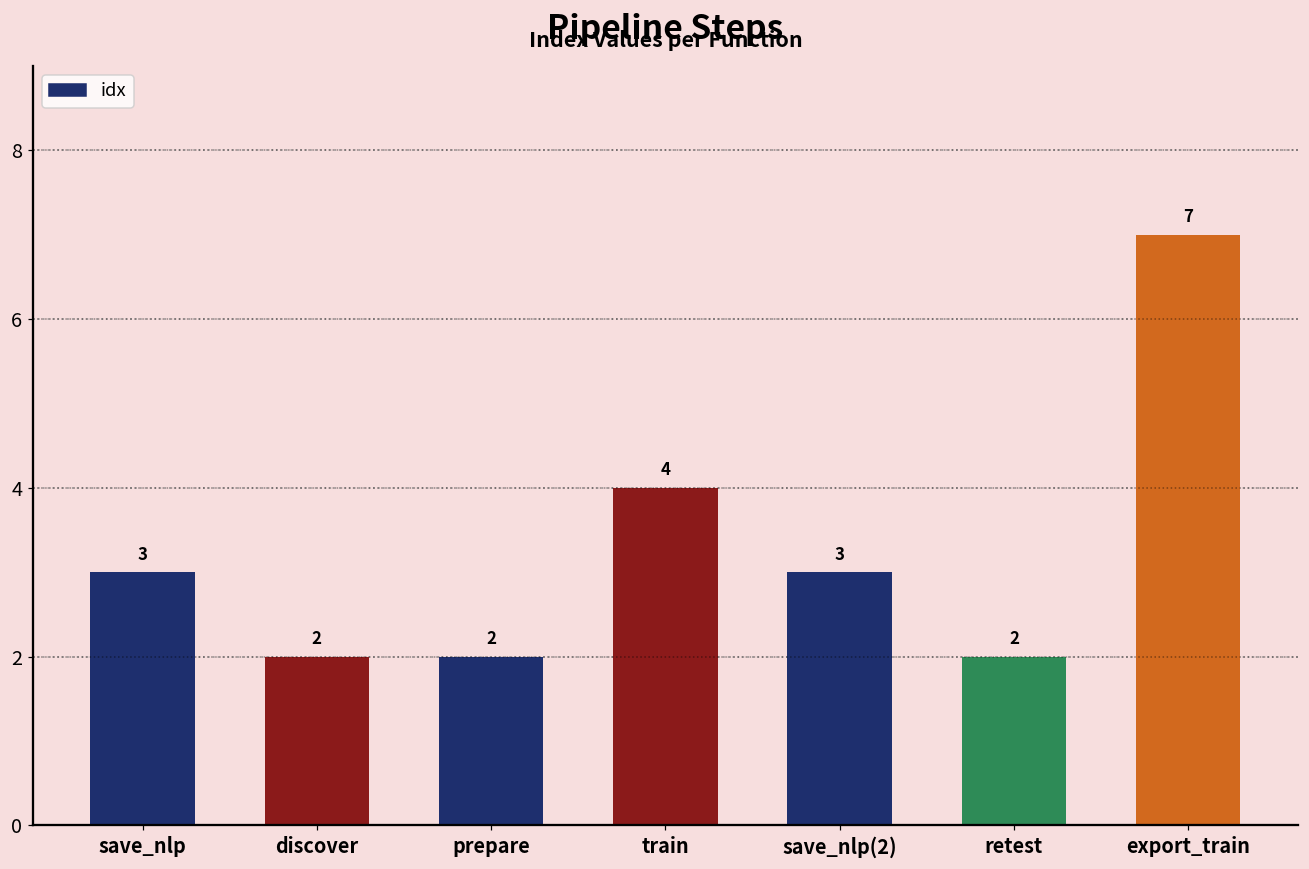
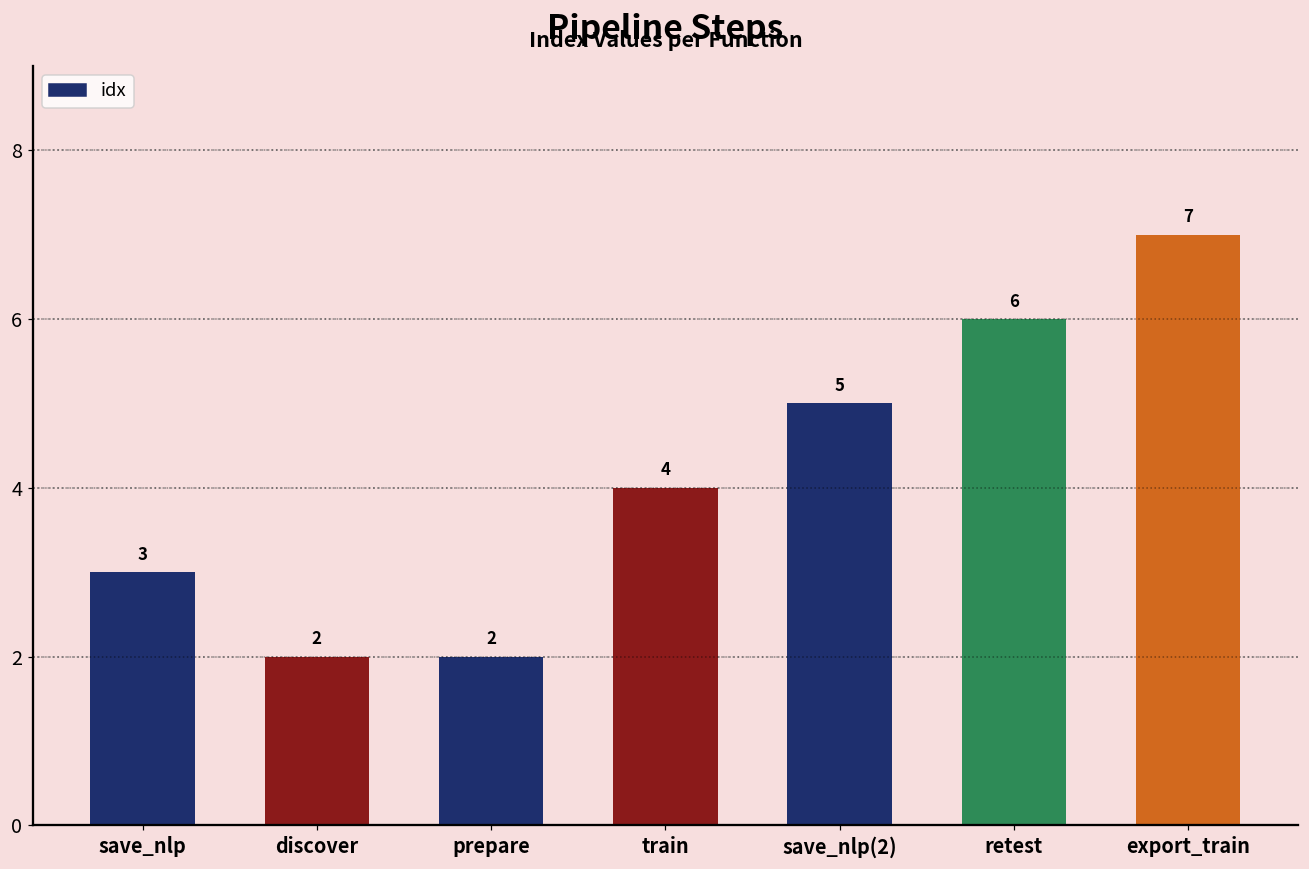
  {
    "save_nlp": 3,
    "discover": 2,
    "prepare": 2,
    "train": 4,
-   "save_nlp(2)": 3,
-   "retest": 2,
+   "save_nlp(2)": 5,
+   "retest": 6,
    "export_train": 7
  }
